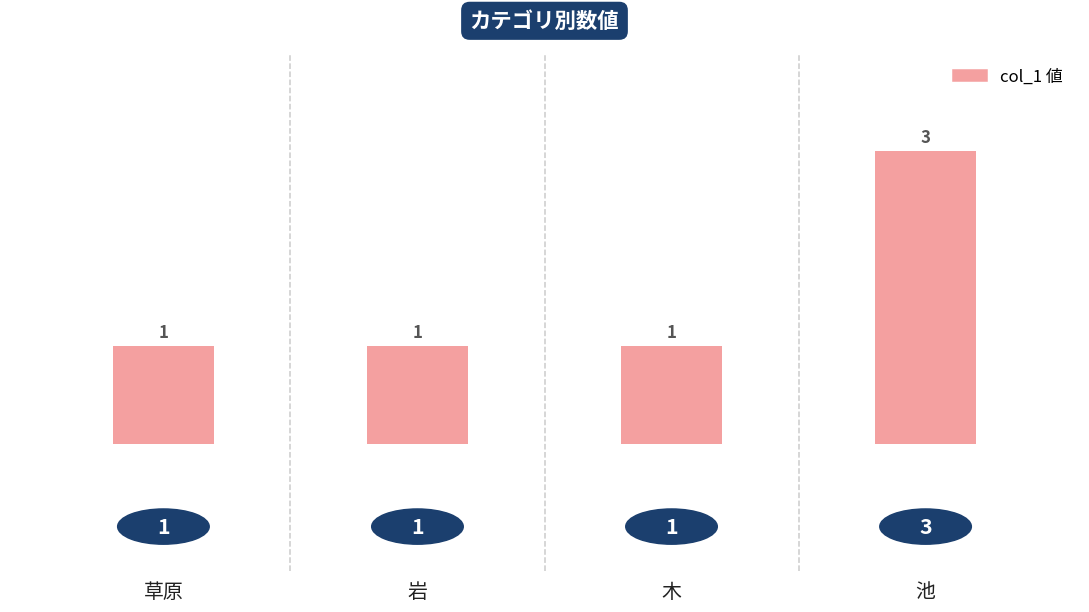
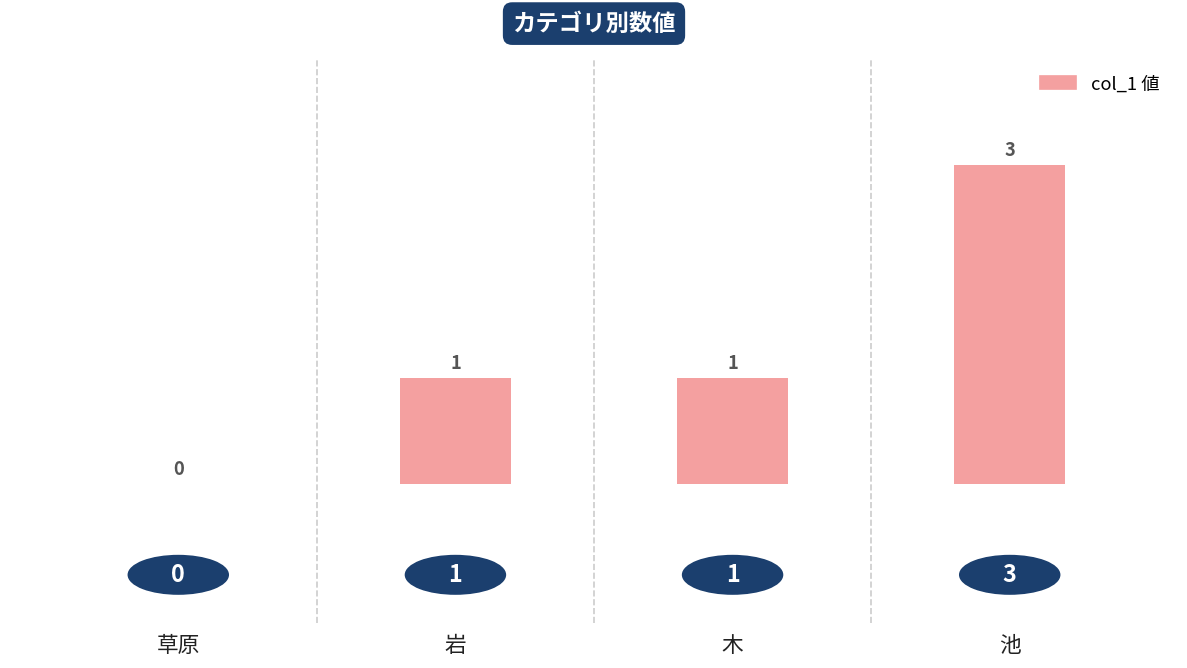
  {
-   "草原": 1,
+   "草原": 0,
    "岩": 1,
    "木": 1,
    "池": 3
  }
